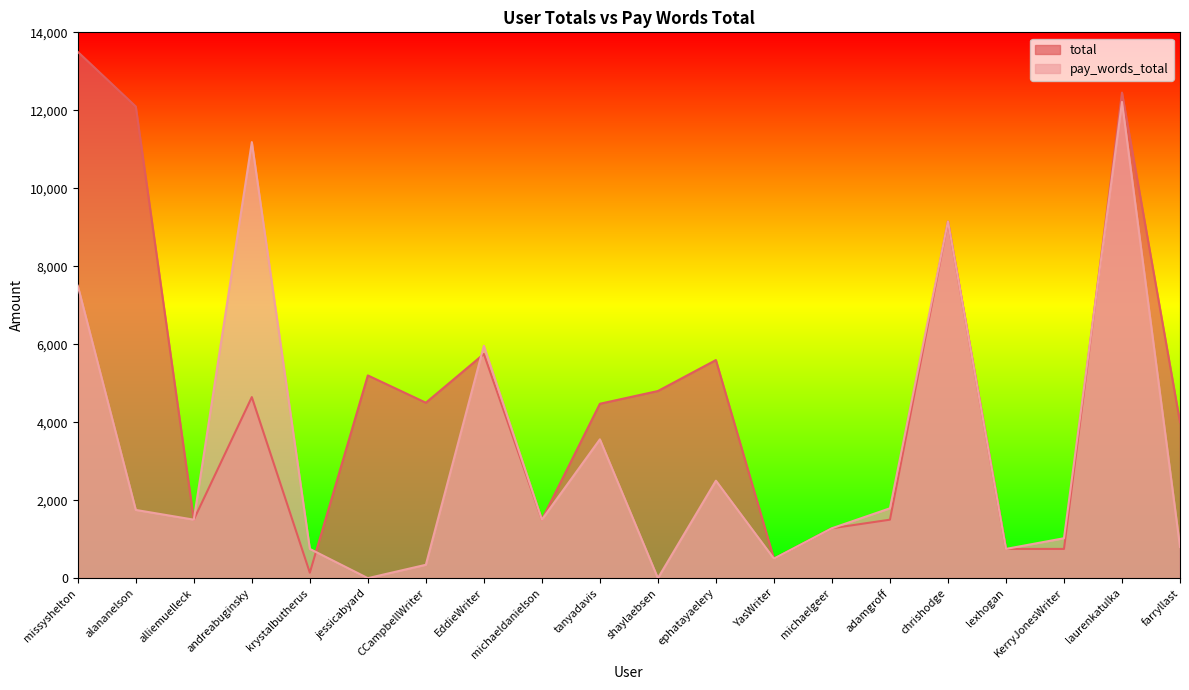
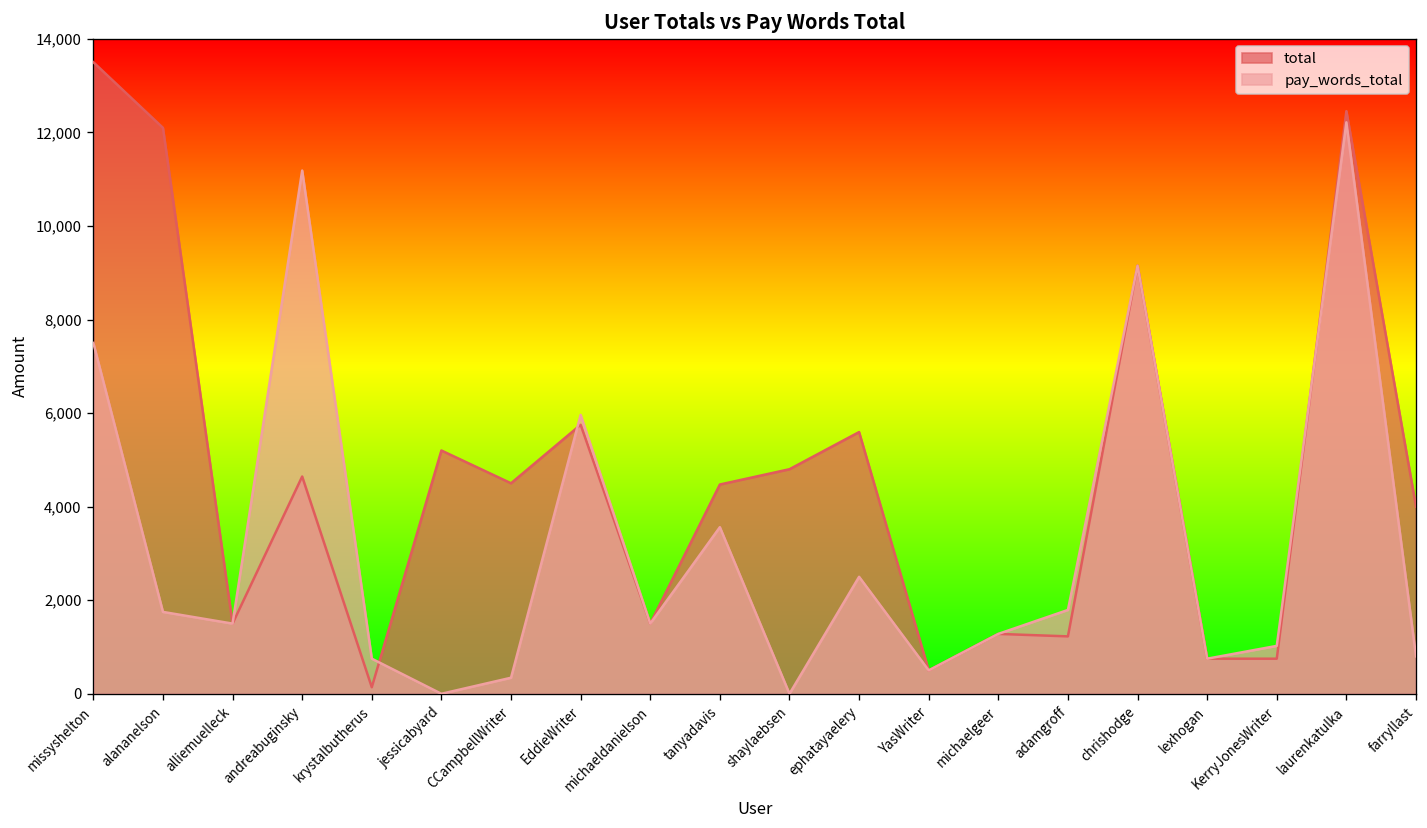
  {
    "total": {
      "missyshelton": "13,500",
      "alananelson": "12,100",
      "andreabuginsky": "4,600",
      "krystalbutherus": "100",
      "jessicabyard": "5,200",
      "CCampbellWriter": "4,500",
      "EddieWriter": "5,800",
      "tanyadavis": "4,500",
      "shaylaebsen": "4,800",
      "ephatayaelery": "5,600",
-     "adamgroff": "1,500",
+     "adamgroff": "1,200",
      "KerryJonesWriter": "800",
      "laurenkatulka": "12,500",
      "farryllast": "4,000"
    },
    "pay_words_total": {
      "missyshelton": "7,500",
      "alananelson": "1,800",
      "andreabuginsky": "11,200",
      "krystalbutherus": "800",
      "jessicabyard": "0",
      "CCampbellWriter": "300",
      "EddieWriter": "6,000",
      "tanyadavis": "3,600",
      "shaylaebsen": "0",
      "ephatayaelery": "2,500",
      "adamgroff": "1,800",
      "KerryJonesWriter": "1,000",
      "laurenkatulka": "12,200",
      "farryllast": "800"
    }
  }
